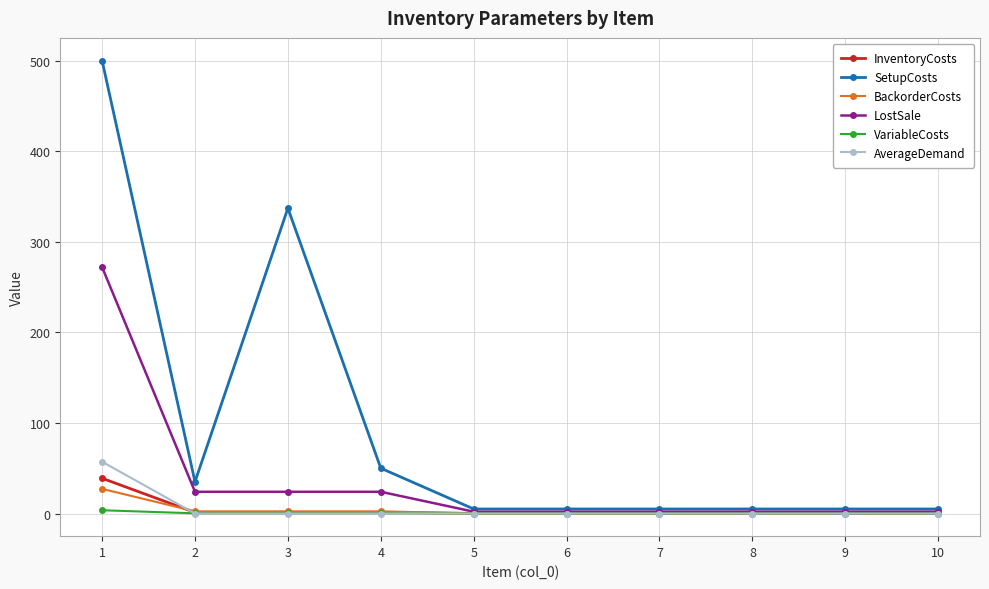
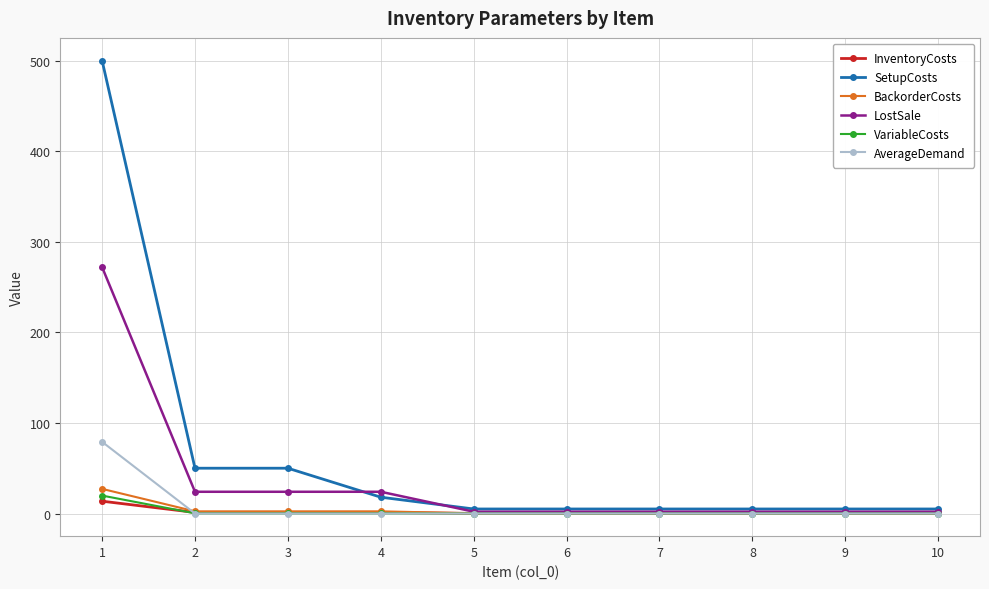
  {
    "InventoryCosts": {
-     "1": 40
+     "1": 10
    },
    "SetupCosts": {
      "1": 500,
-     "2": 40,
-     "3": 340,
-     "4": 50,
+     "2": 50,
+     "3": 50,
+     "4": 20,
      "5": 10,
      "6": 10,
      "7": 10,
      "8": 10,
      "9": 10,
      "10": 10
    },
    "BackorderCosts": {
      "1": 30
    },
    "LostSale": {
      "1": 270,
      "2": 20,
      "3": 20,
      "4": 20
    },
    "VariableCosts": {
-     "1": 0
+     "1": 20
    },
    "AverageDemand": {
-     "1": 60
+     "1": 80
    }
  }
